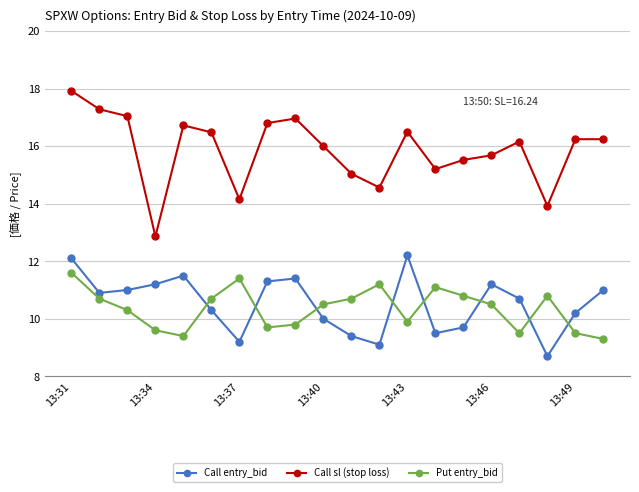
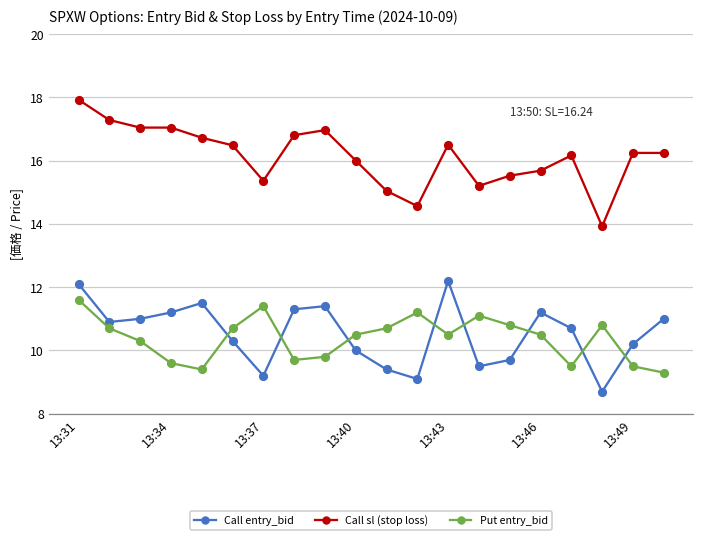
  {
    "Call entry_bid": {
      "13:31": 12.1,
      "13:34": 11.2,
      "13:37": 9.2,
      "13:40": 10.0,
      "13:43": 12.2,
      "13:46": 11.2,
      "13:49": 10.2
    },
    "Call sl (stop loss)": {
      "13:31": 17.9,
-     "13:34": 12.9,
-     "13:37": 14.2,
+     "13:34": 17.0,
+     "13:37": 15.4,
      "13:40": 16.0,
      "13:43": 16.5,
      "13:46": 15.7,
      "13:49": 16.2
    },
    "Put entry_bid": {
      "13:31": 11.6,
      "13:34": 9.6,
      "13:37": 11.4,
      "13:40": 10.5,
-     "13:43": 9.9,
+     "13:43": 10.5,
      "13:46": 10.5,
      "13:49": 9.5
    }
  }
